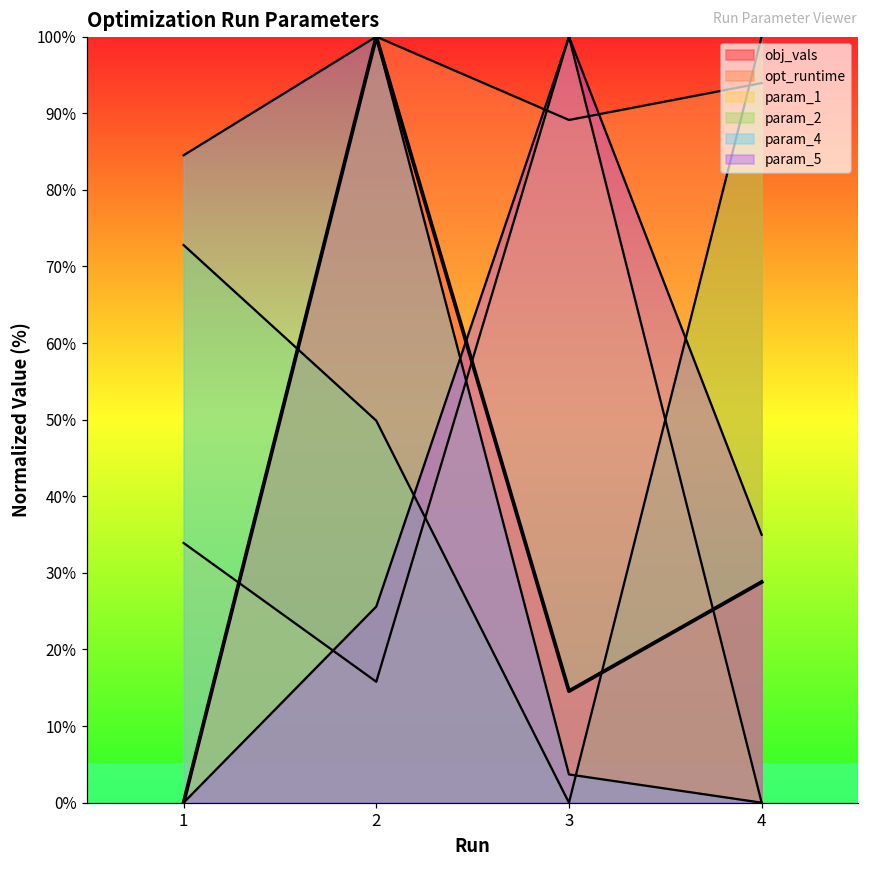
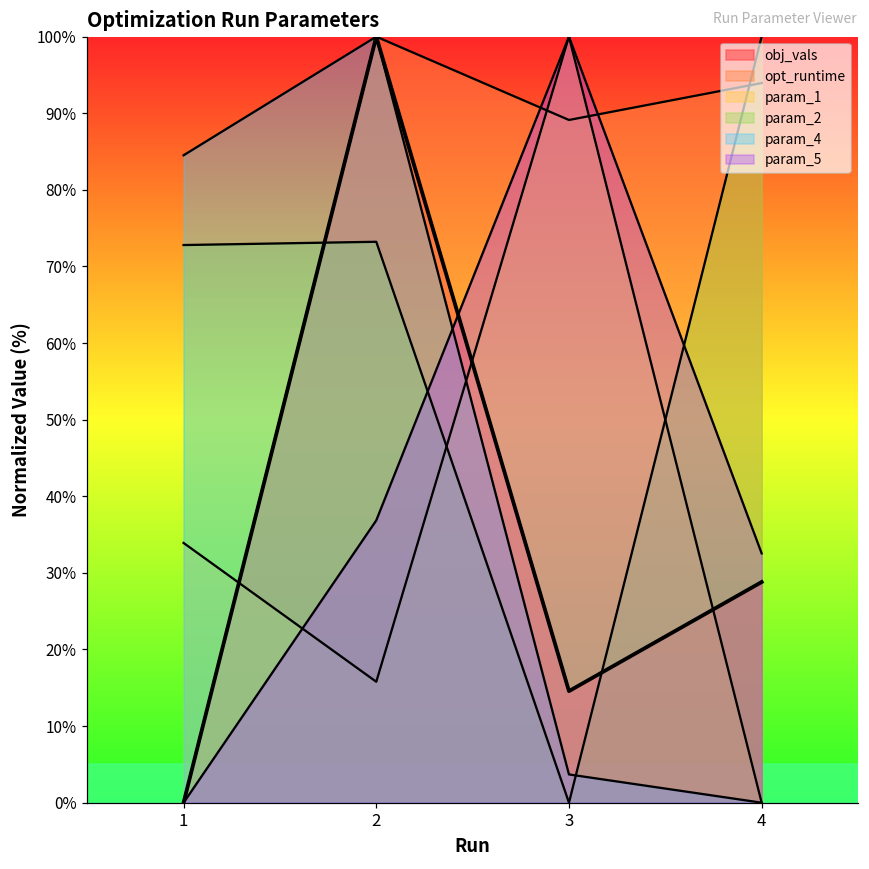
  {
    "obj_vals": {
      "3": "15%",
      "4": "29%"
    },
    "param_2": {
      "1": "73%",
-     "2": "50%",
+     "2": "73%",
      "4": "100%"
    },
    "param_4": {
      "1": "85%"
    },
    "param_5": {
-     "2": "26%",
-     "4": "35%"
+     "2": "37%",
+     "4": "33%"
    }
  }
